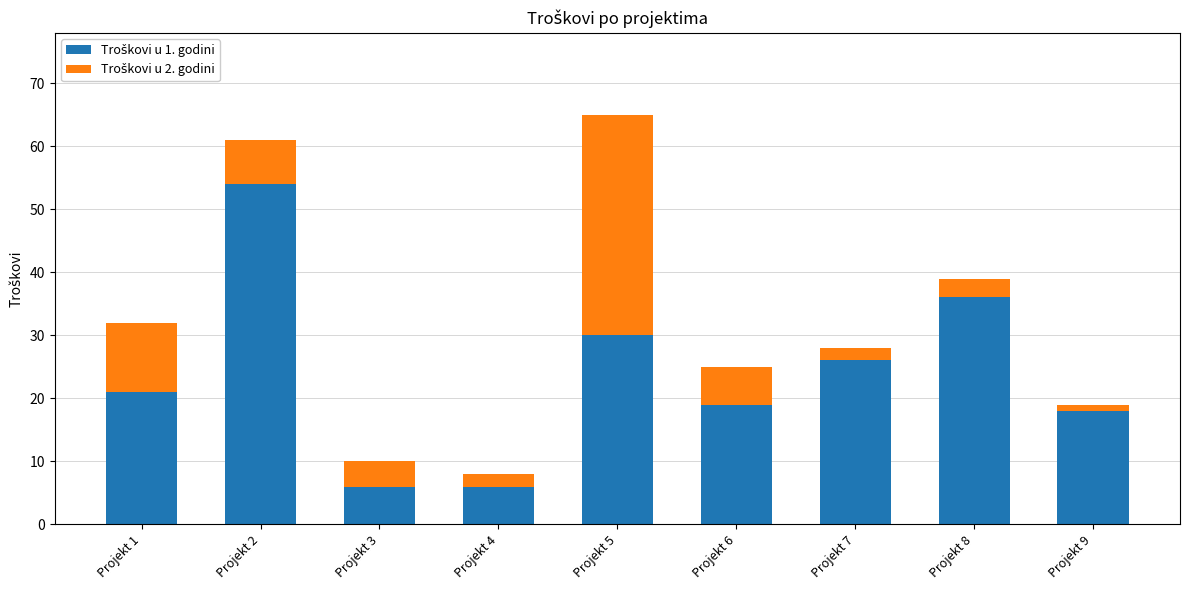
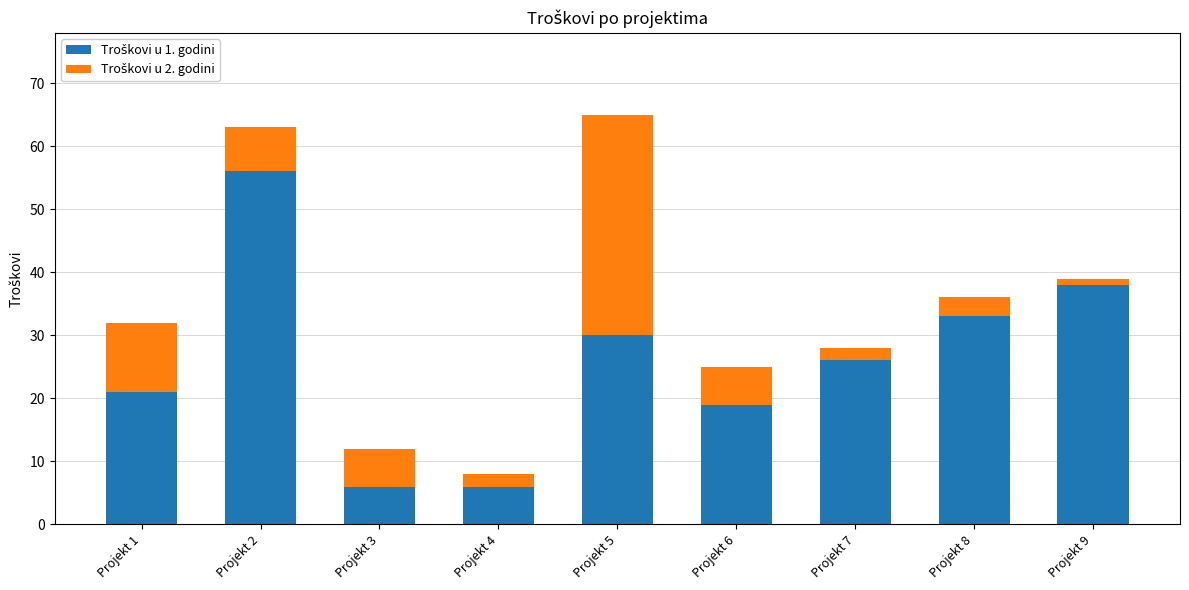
  {
    "Troškovi u 1. godini": {
      "Projekt 1": 21,
-     "Projekt 2": 54,
+     "Projekt 2": 56,
      "Projekt 3": 6,
      "Projekt 4": 6,
      "Projekt 5": 30,
      "Projekt 6": 19,
      "Projekt 7": 26,
-     "Projekt 8": 36,
-     "Projekt 9": 18
+     "Projekt 8": 33,
+     "Projekt 9": 38
    },
    "Troškovi u 2. godini": {
      "Projekt 1": 11,
      "Projekt 2": 7,
-     "Projekt 3": 4,
+     "Projekt 3": 6,
      "Projekt 4": 2,
      "Projekt 5": 35,
      "Projekt 6": 6,
      "Projekt 7": 2,
      "Projekt 8": 3,
      "Projekt 9": 1
    }
  }
